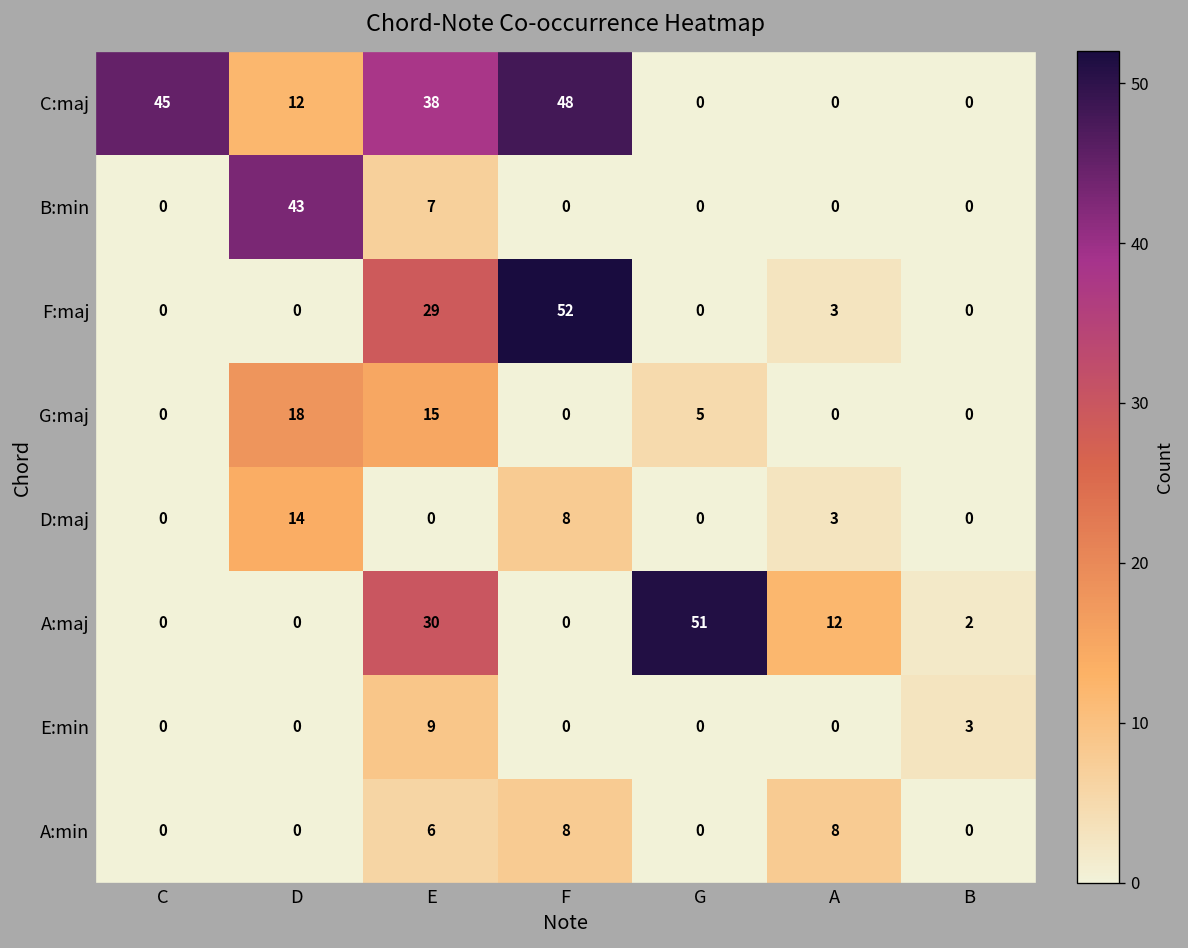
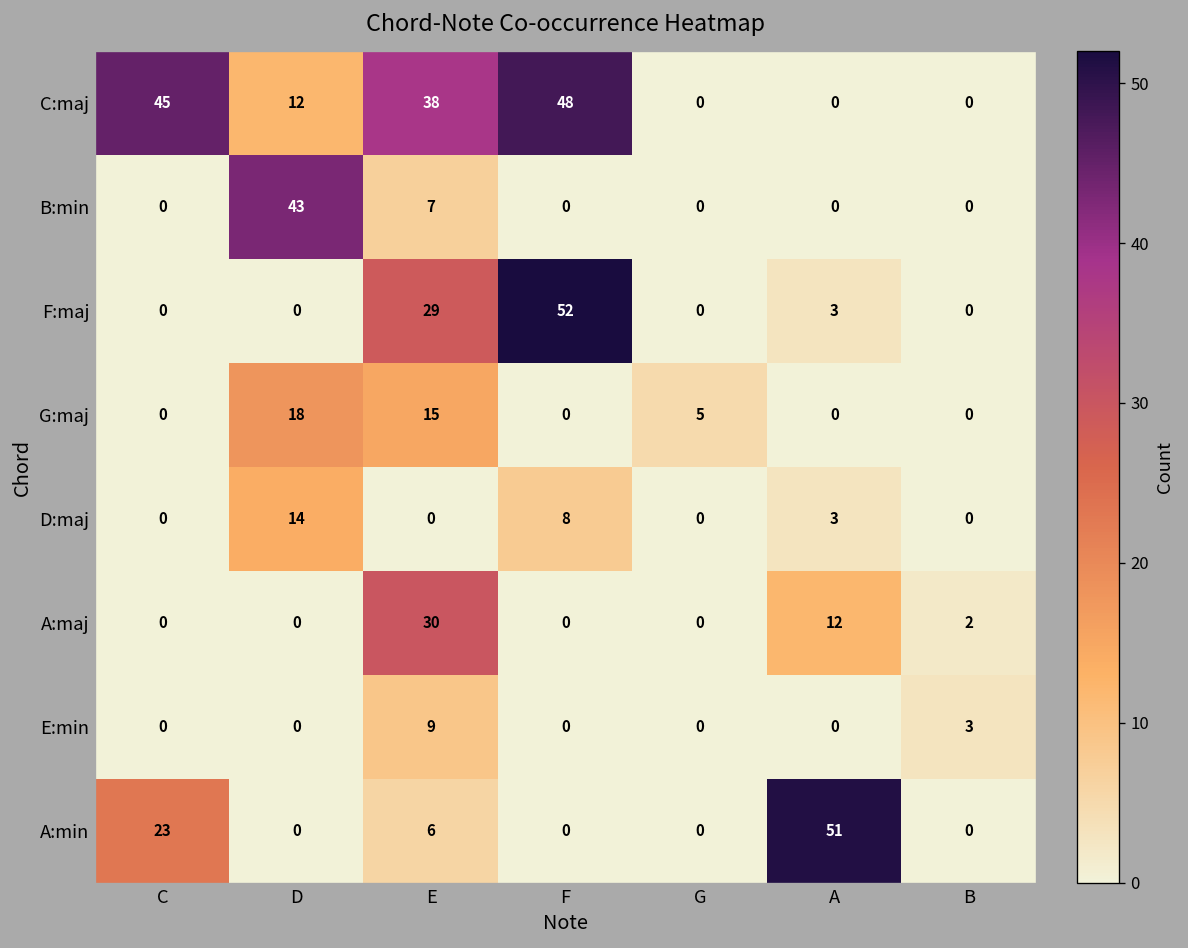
  {
    "C:maj": {
      "C": 45,
      "D": 12,
      "E": 38,
      "F": 48,
      "G": 0,
      "A": 0,
      "B": 0
    },
    "B:min": {
      "C": 0,
      "D": 43,
      "E": 7,
      "F": 0,
      "G": 0,
      "A": 0,
      "B": 0
    },
    "F:maj": {
      "C": 0,
      "D": 0,
      "E": 29,
      "F": 52,
      "G": 0,
      "A": 3,
      "B": 0
    },
    "G:maj": {
      "C": 0,
      "D": 18,
      "E": 15,
      "F": 0,
      "G": 5,
      "A": 0,
      "B": 0
    },
    "D:maj": {
      "C": 0,
      "D": 14,
      "E": 0,
      "F": 8,
      "G": 0,
      "A": 3,
      "B": 0
    },
    "A:maj": {
      "C": 0,
      "D": 0,
      "E": 30,
      "F": 0,
-     "G": 51,
+     "G": 0,
      "A": 12,
      "B": 2
    },
    "E:min": {
      "C": 0,
      "D": 0,
      "E": 9,
      "F": 0,
      "G": 0,
      "A": 0,
      "B": 3
    },
    "A:min": {
-     "C": 0,
+     "C": 23,
      "D": 0,
      "E": 6,
-     "F": 8,
+     "F": 0,
      "G": 0,
-     "A": 8,
+     "A": 51,
      "B": 0
    }
  }
